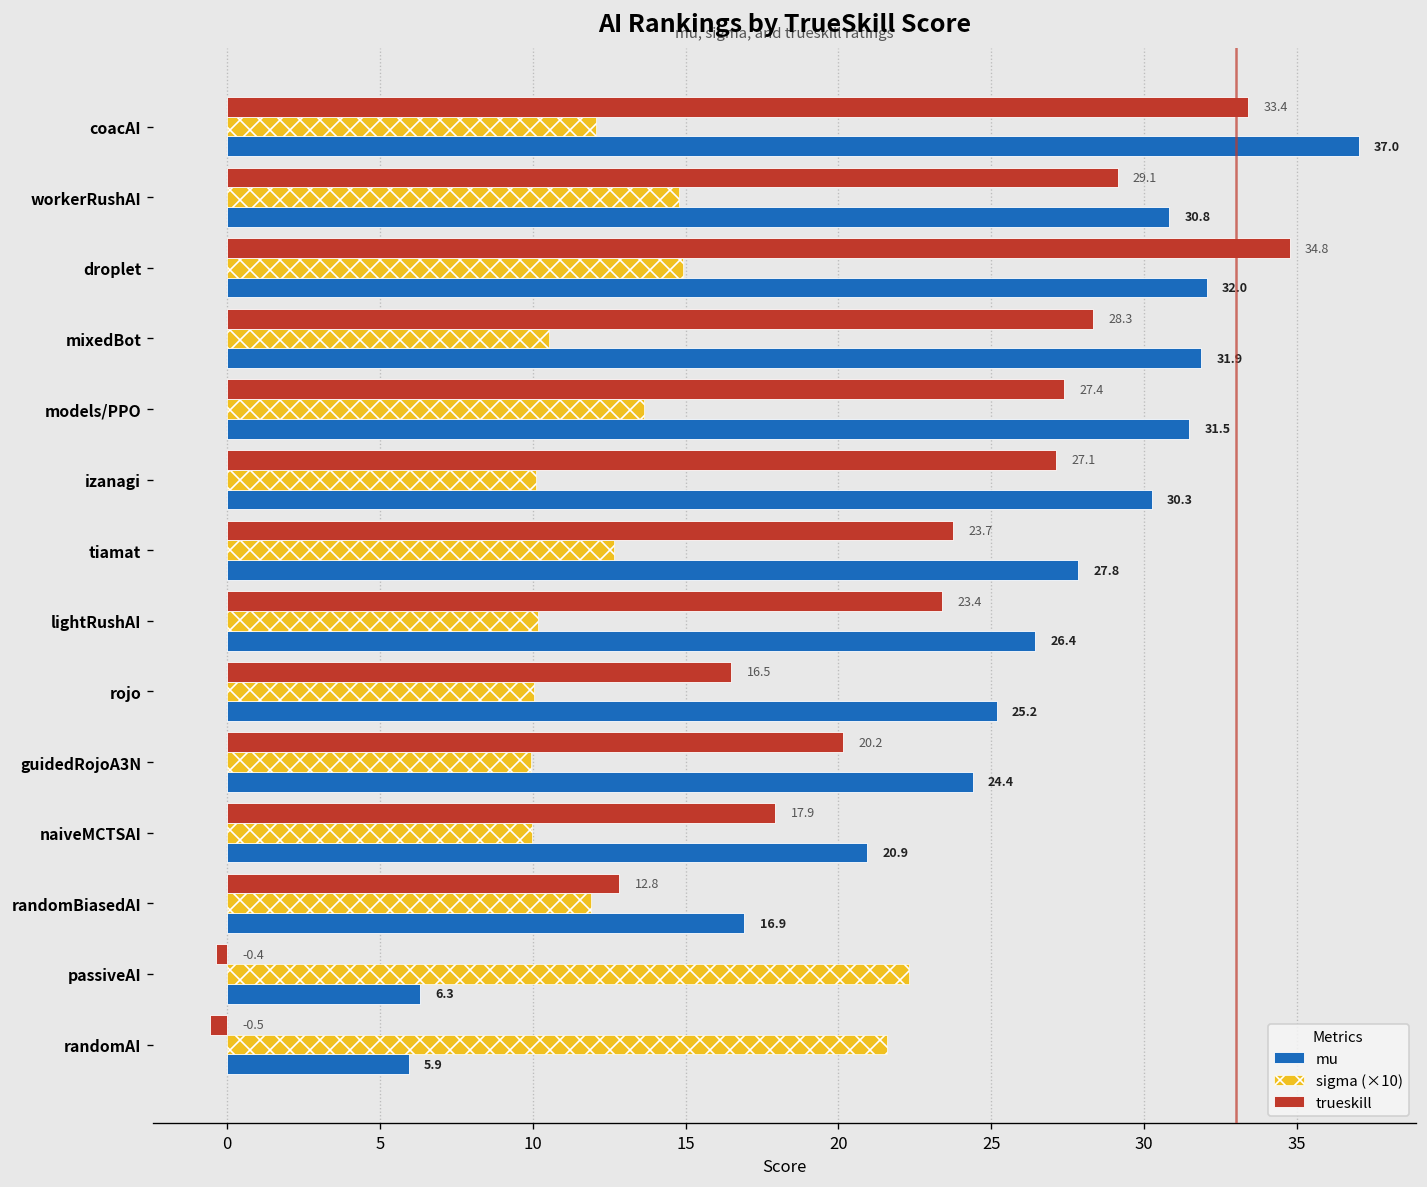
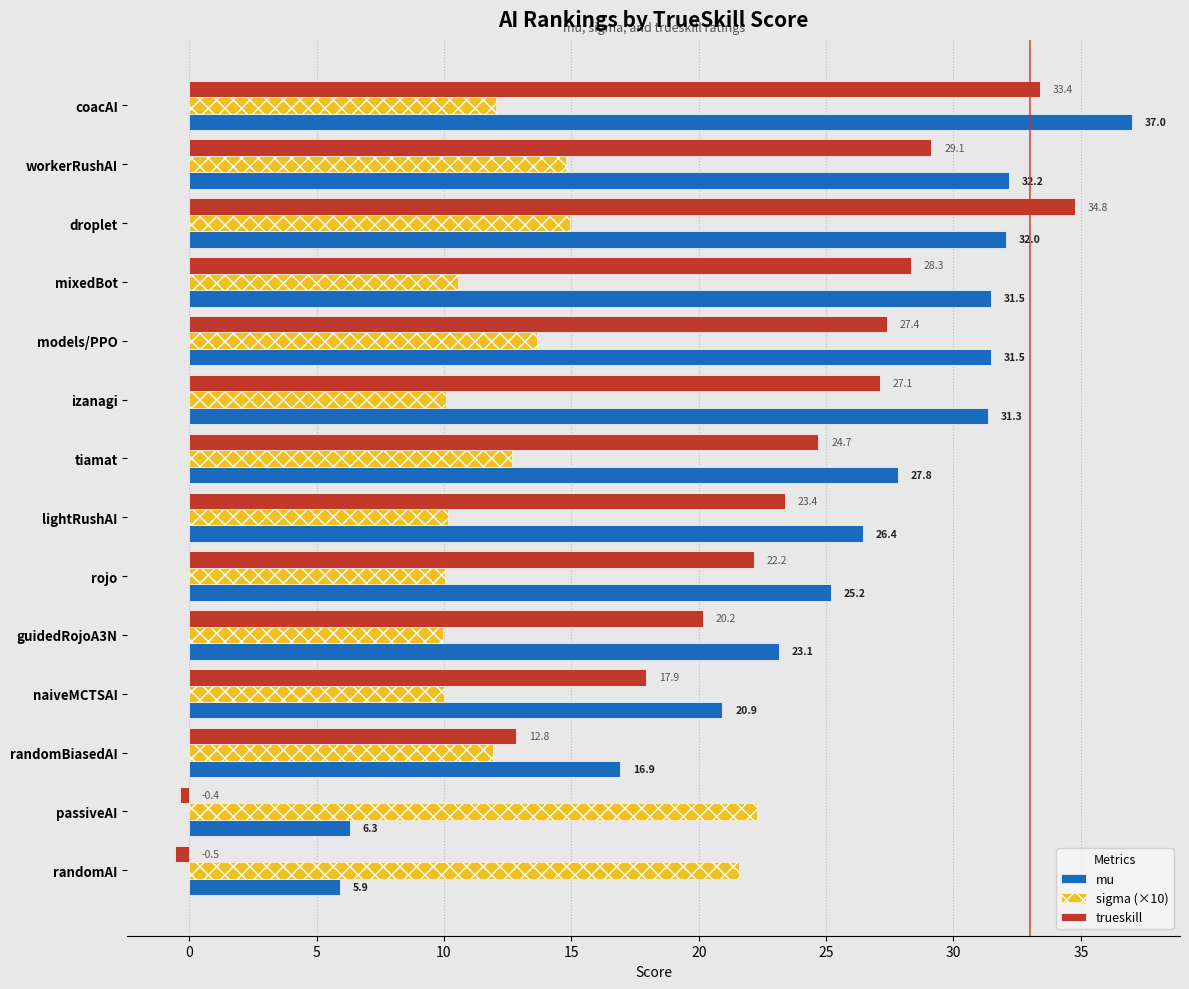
  {
    "mu": {
      "coacAI": 37.0,
-     "workerRushAI": 30.8,
+     "workerRushAI": 32.2,
      "droplet": 32.0,
-     "mixedBot": 31.9,
+     "mixedBot": 31.5,
      "models/PPO": 31.5,
-     "izanagi": 30.3,
+     "izanagi": 31.3,
      "tiamat": 27.8,
      "lightRushAI": 26.4,
      "rojo": 25.2,
-     "guidedRojoA3N": 24.4,
+     "guidedRojoA3N": 23.1,
      "naiveMCTSAI": 20.9,
      "randomBiasedAI": 16.9,
      "passiveAI": 6.3,
      "randomAI": 5.9
    },
    "sigma (×10)": {
      "coacAI": 12.1,
      "workerRushAI": 14.8,
      "droplet": 14.9,
      "mixedBot": 10.5,
      "models/PPO": 13.6,
      "izanagi": 10.1,
      "tiamat": 12.7,
      "lightRushAI": 10.2,
      "rojo": 10.1,
      "guidedRojoA3N": 10.0,
      "naiveMCTSAI": 10.0,
      "randomBiasedAI": 11.9,
      "passiveAI": 22.3,
      "randomAI": 21.6
    },
    "trueskill": {
      "coacAI": 33.4,
      "workerRushAI": 29.1,
      "droplet": 34.8,
      "mixedBot": 28.3,
      "models/PPO": 27.4,
      "izanagi": 27.1,
-     "tiamat": 23.7,
+     "tiamat": 24.7,
      "lightRushAI": 23.4,
-     "rojo": 16.5,
+     "rojo": 22.2,
      "guidedRojoA3N": 20.2,
      "naiveMCTSAI": 17.9,
      "randomBiasedAI": 12.8,
      "passiveAI": -0.4
    }
  }
